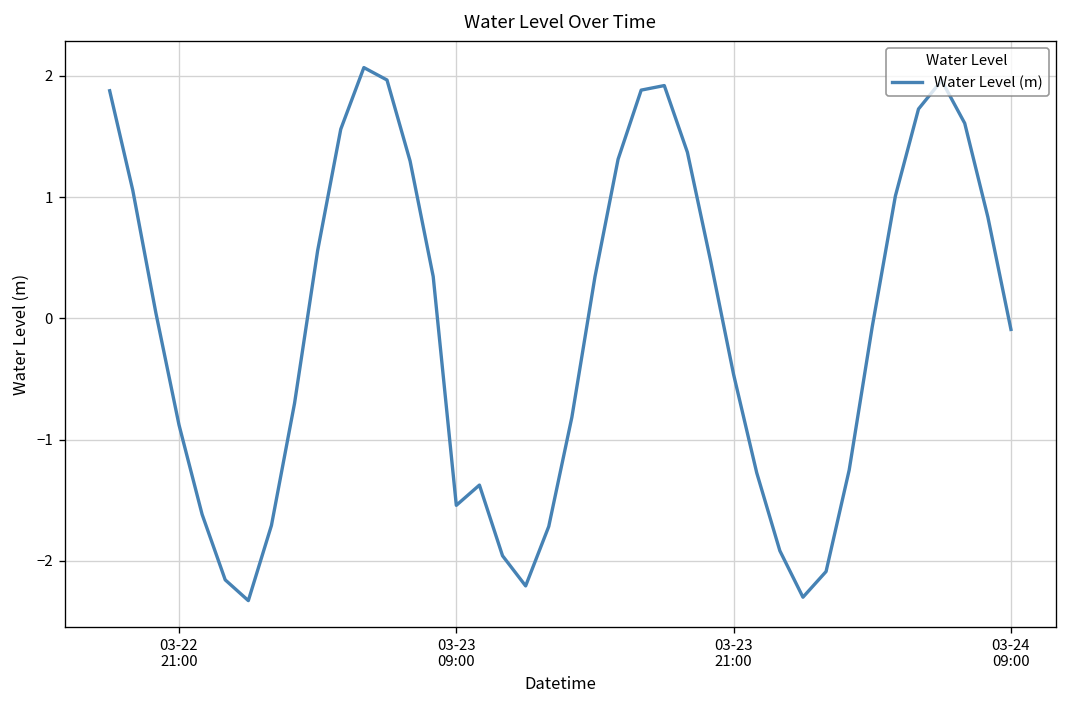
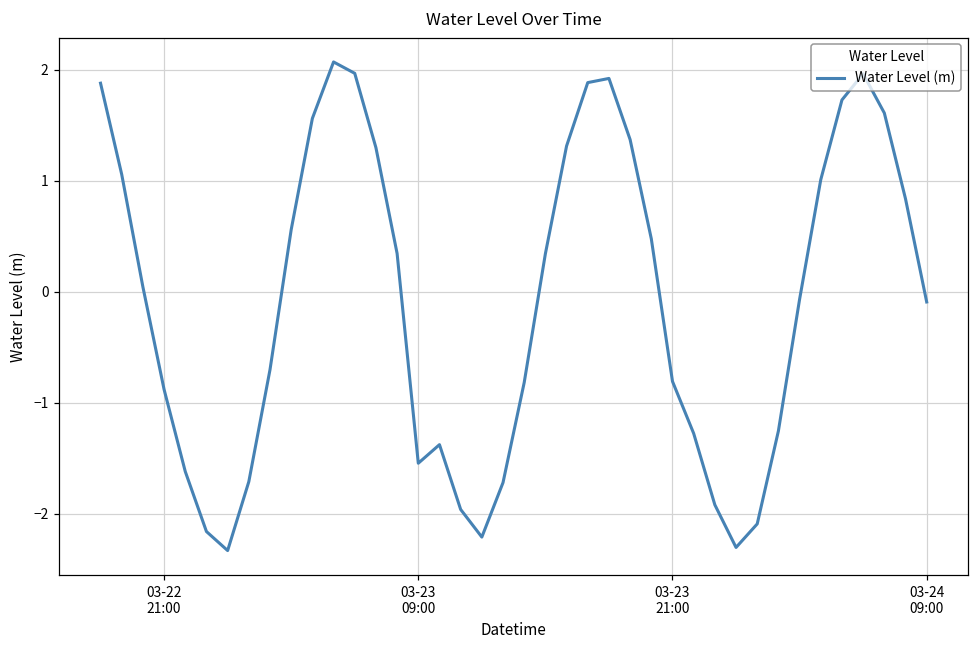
  {
    "03-22 21:00": -0.88,
    "03-23 09:00": -1.54,
-   "03-23 21:00": -0.46,
+   "03-23 21:00": -0.81,
    "03-24 09:00": -0.09
  }
